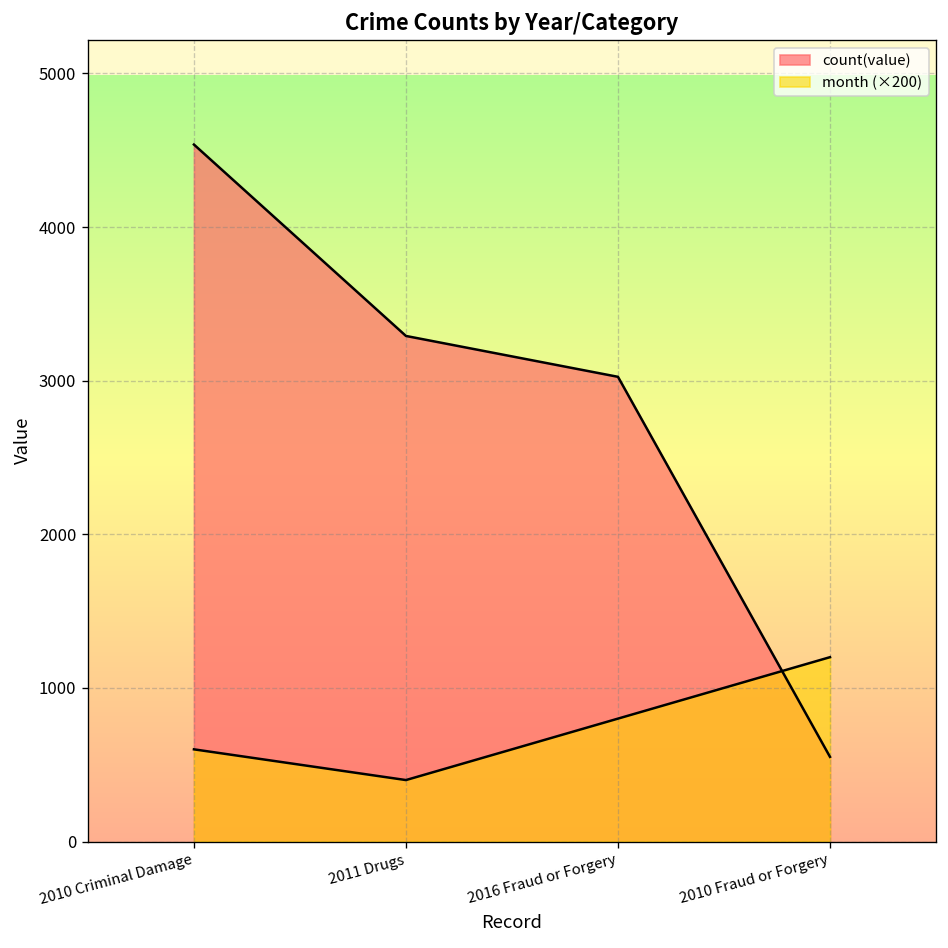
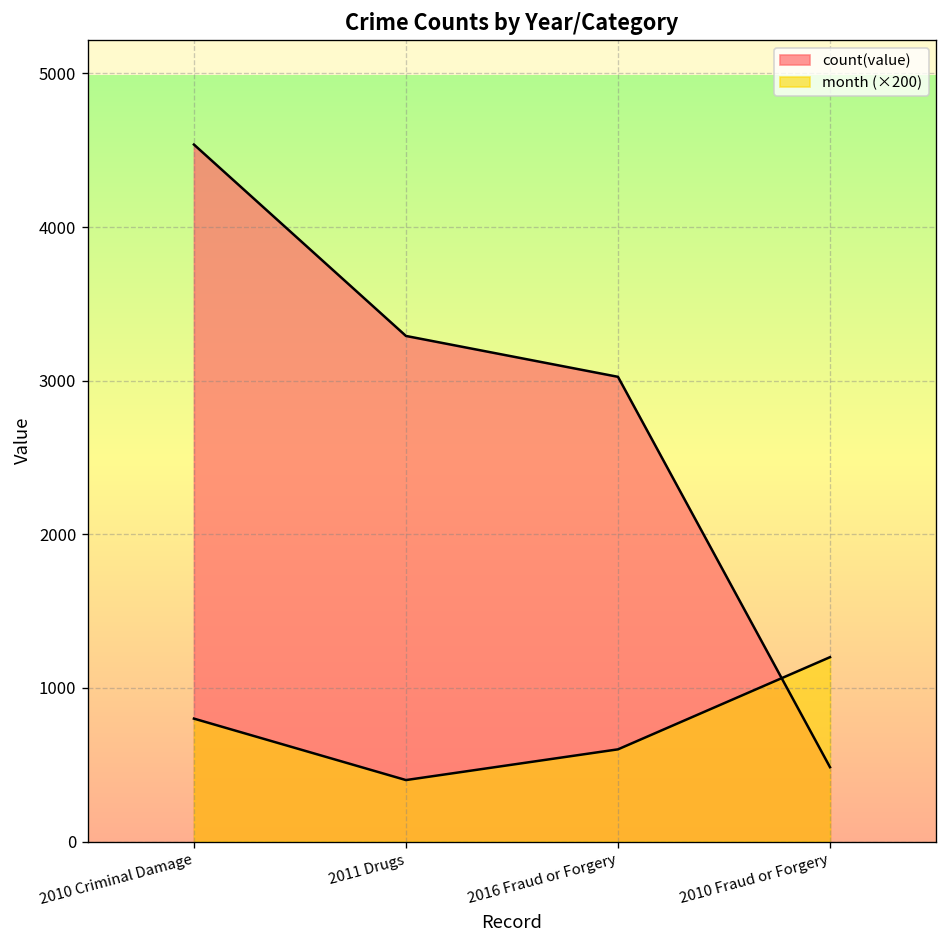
  {
    "count(value)": {
      "2010 Criminal Damage": 4540,
      "2011 Drugs": 3290,
      "2016 Fraud or Forgery": 3030,
-     "2010 Fraud or Forgery": 550
+     "2010 Fraud or Forgery": 480
    },
    "month (×200)": {
-     "2010 Criminal Damage": 600,
+     "2010 Criminal Damage": 800,
      "2011 Drugs": 400,
-     "2016 Fraud or Forgery": 800,
+     "2016 Fraud or Forgery": 600,
      "2010 Fraud or Forgery": 1200
    }
  }
